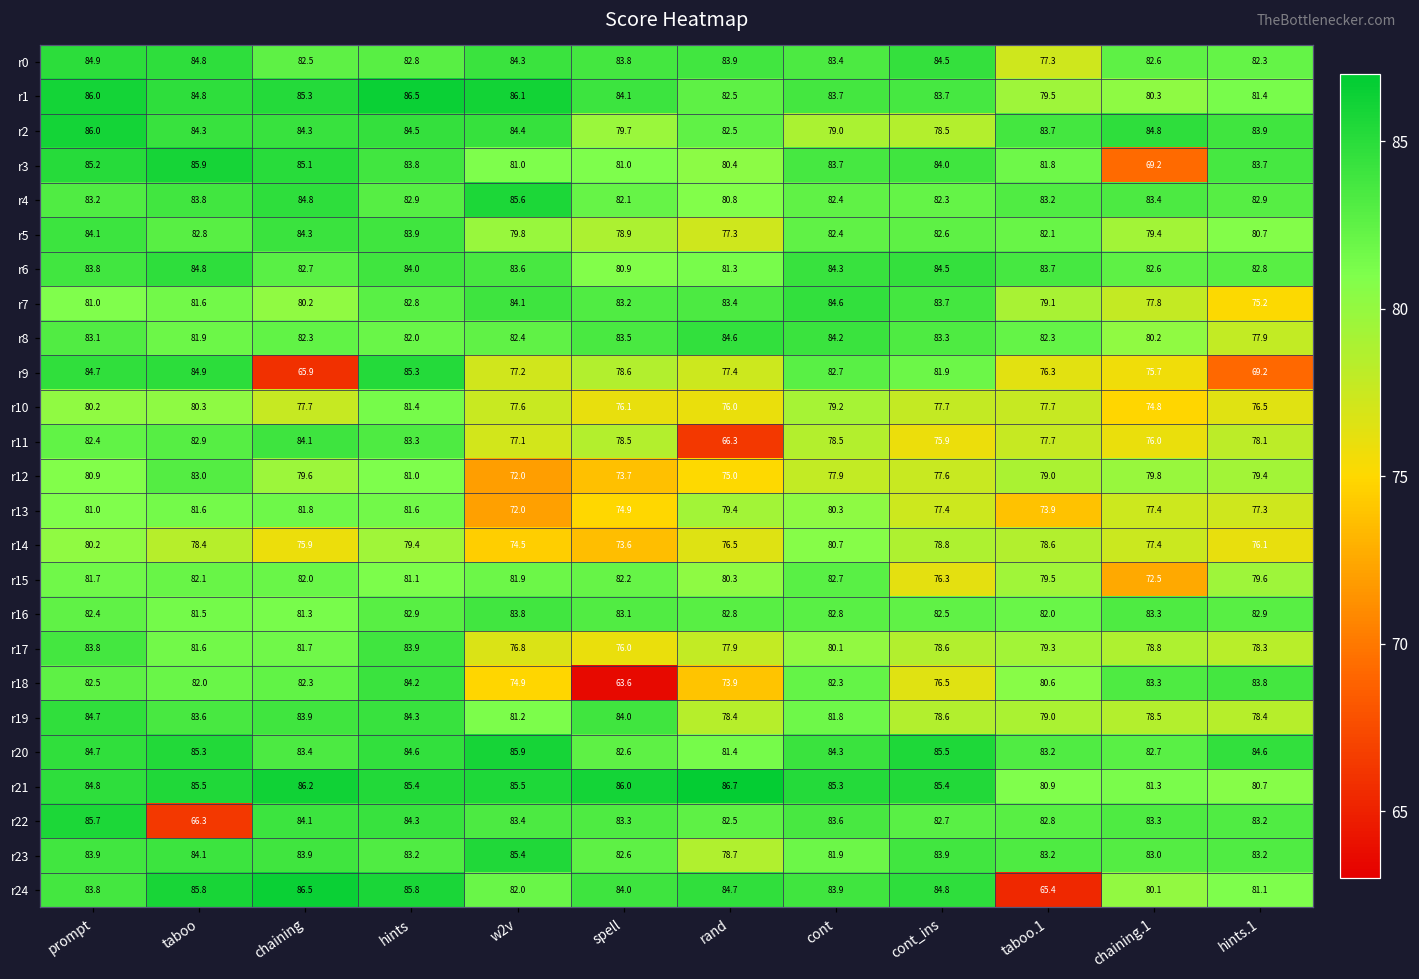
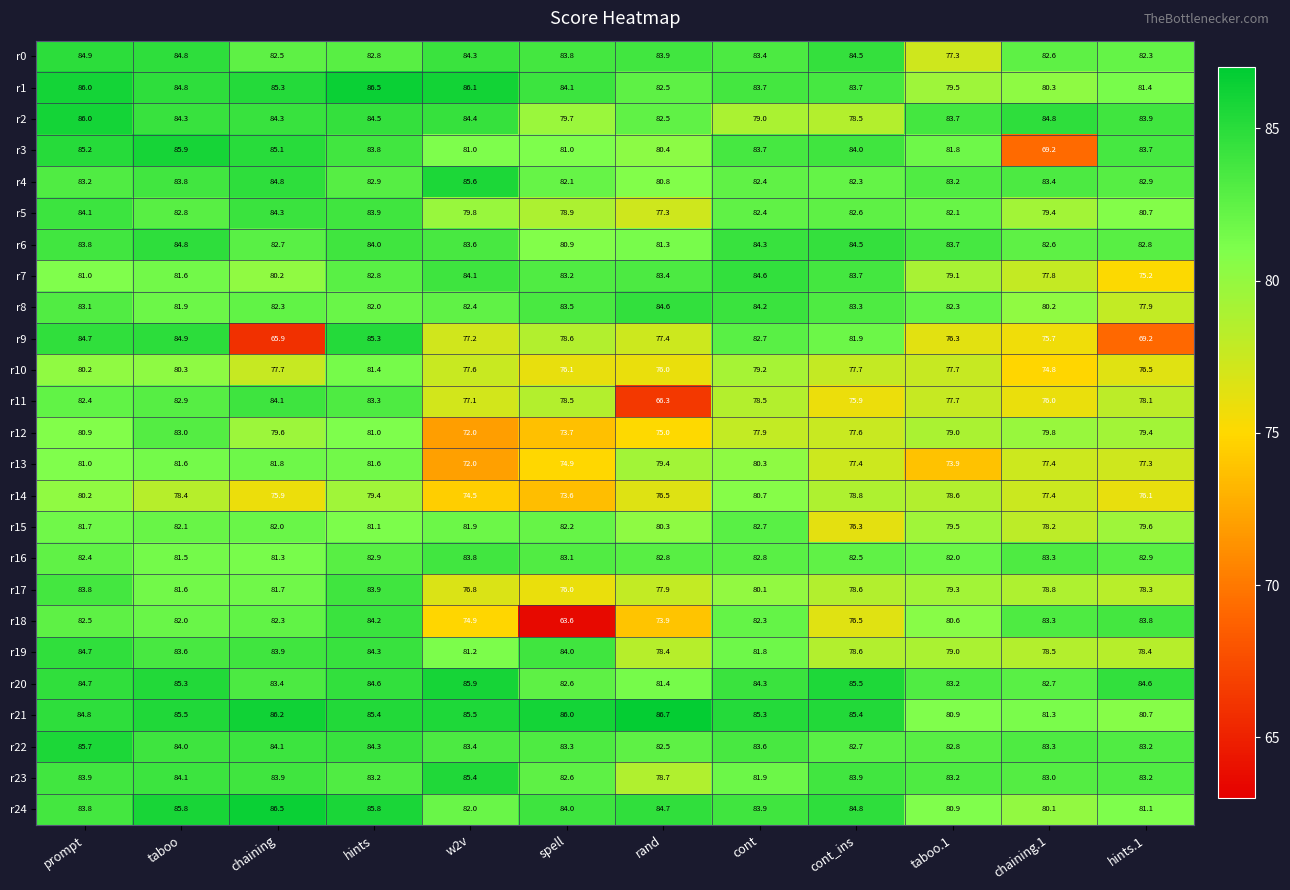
  {
    "r15": {
      "prompt": 81.7,
      "taboo": 82.1,
      "chaining": 82.0,
      "hints": 81.1,
      "w2v": 81.9,
      "spell": 82.2,
      "rand": 80.3,
      "cont": 82.7,
      "cont_ins": 76.3,
      "taboo.1": 79.5,
-     "chaining.1": 72.5,
+     "chaining.1": 78.2,
      "hints.1": 79.6
    },
    "r22": {
      "prompt": 85.7,
-     "taboo": 66.3,
+     "taboo": 84.0,
      "chaining": 84.1,
      "hints": 84.3,
      "w2v": 83.4,
      "spell": 83.3,
      "rand": 82.5,
      "cont": 83.6,
      "cont_ins": 82.7,
      "taboo.1": 82.8,
      "chaining.1": 83.3,
      "hints.1": 83.2
    },
    "r24": {
      "prompt": 83.8,
      "taboo": 85.8,
      "chaining": 86.5,
      "hints": 85.8,
      "w2v": 82.0,
      "spell": 84.0,
      "rand": 84.7,
      "cont": 83.9,
      "cont_ins": 84.8,
-     "taboo.1": 65.4,
+     "taboo.1": 80.9,
      "chaining.1": 80.1,
      "hints.1": 81.1
    }
  }
